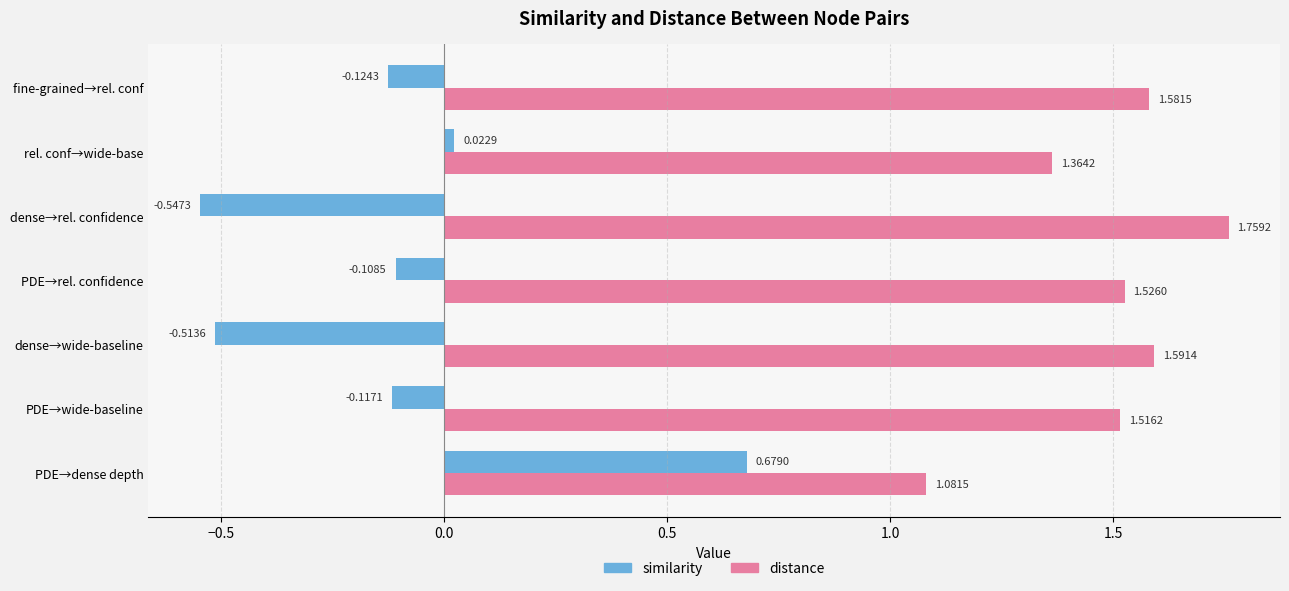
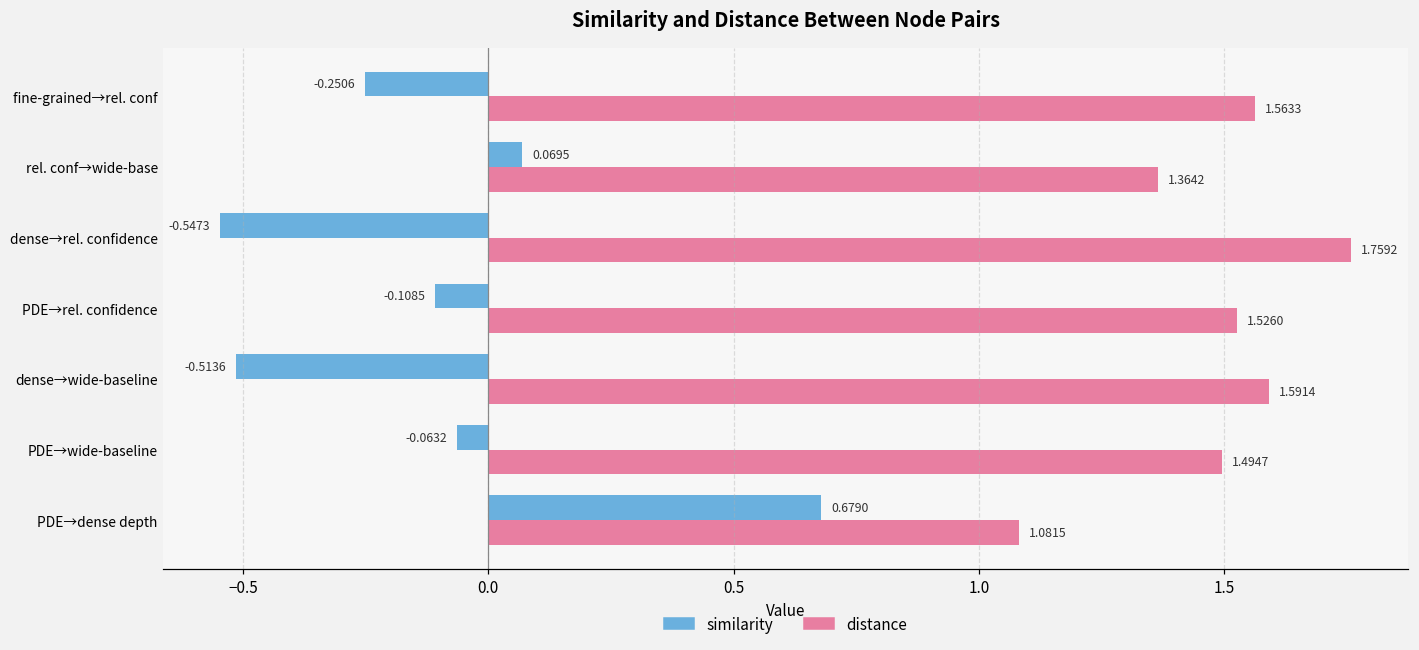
  {
    "similarity": {
-     "fine-grained→rel. conf": -0.1243,
-     "rel. conf→wide-base": 0.0229,
+     "fine-grained→rel. conf": -0.2506,
+     "rel. conf→wide-base": 0.0695,
      "dense→rel. confidence": -0.5473,
      "PDE→rel. confidence": -0.1085,
      "dense→wide-baseline": -0.5136,
-     "PDE→wide-baseline": -0.1171,
+     "PDE→wide-baseline": -0.0632,
      "PDE→dense depth": 0.6790
    },
    "distance": {
-     "fine-grained→rel. conf": 1.5815,
+     "fine-grained→rel. conf": 1.5633,
      "rel. conf→wide-base": 1.3642,
      "dense→rel. confidence": 1.7592,
      "PDE→rel. confidence": 1.5260,
      "dense→wide-baseline": 1.5914,
-     "PDE→wide-baseline": 1.5162,
+     "PDE→wide-baseline": 1.4947,
      "PDE→dense depth": 1.0815
    }
  }
